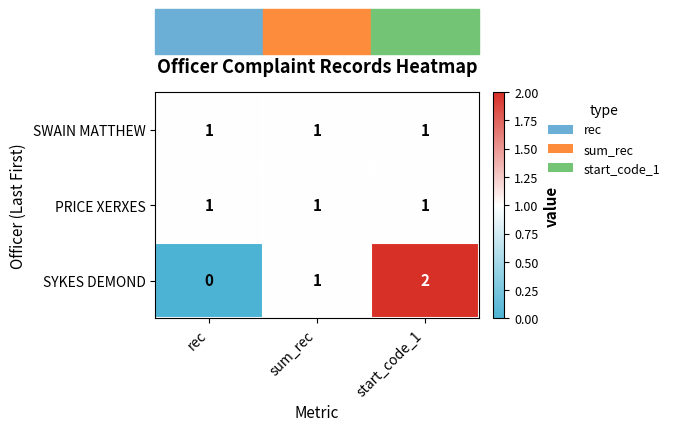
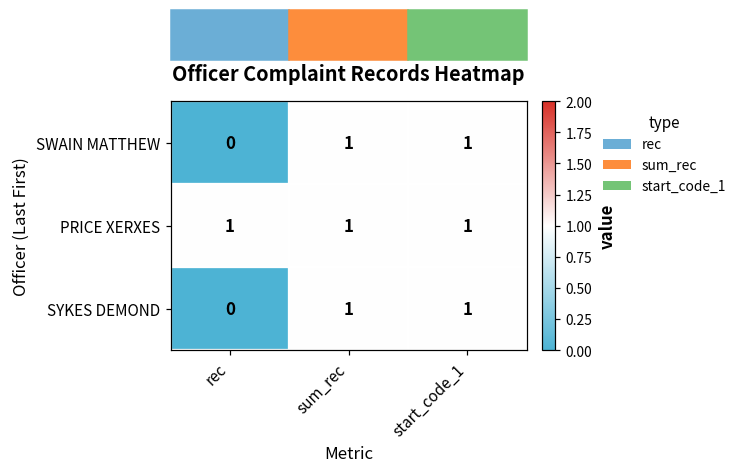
  {
    "SWAIN MATTHEW": {
-     "rec": 1,
+     "rec": 0,
      "sum_rec": 1,
      "start_code_1": 1
    },
    "PRICE XERXES": {
      "rec": 1,
      "sum_rec": 1,
      "start_code_1": 1
    },
    "SYKES DEMOND": {
      "rec": 0,
      "sum_rec": 1,
-     "start_code_1": 2
+     "start_code_1": 1
    }
  }
